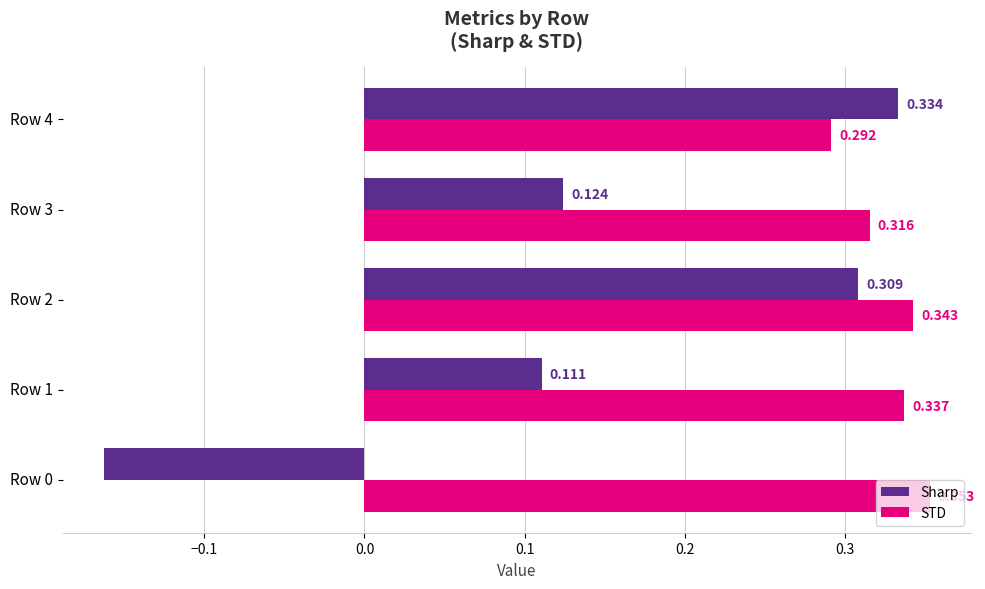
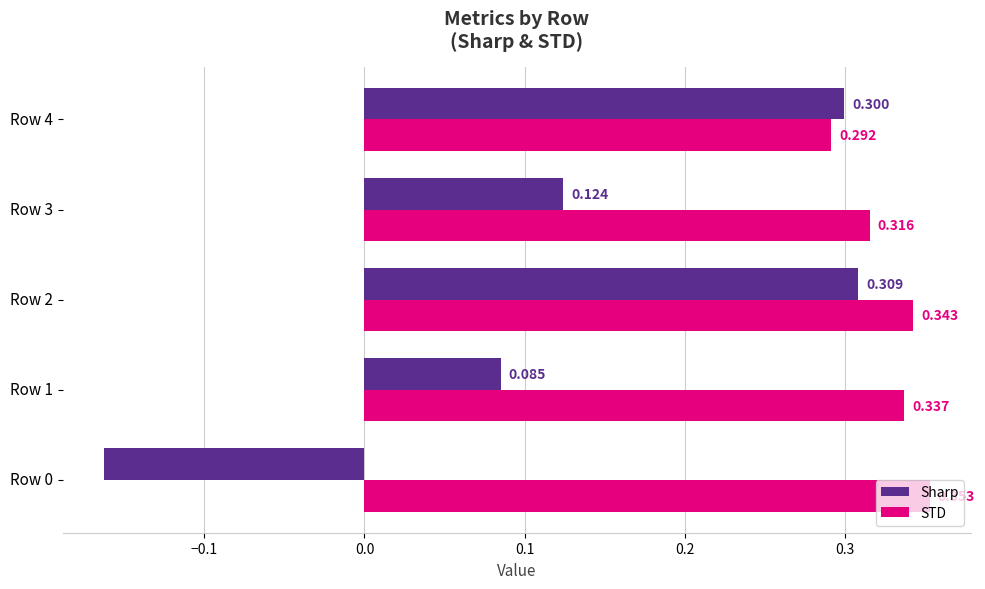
  {
    "Sharp": {
-     "Row 4": 0.334,
+     "Row 4": 0.300,
      "Row 3": 0.124,
      "Row 2": 0.309,
-     "Row 1": 0.111
+     "Row 1": 0.085
    },
    "STD": {
      "Row 4": 0.292,
      "Row 3": 0.316,
      "Row 2": 0.343,
      "Row 1": 0.337
    }
  }
